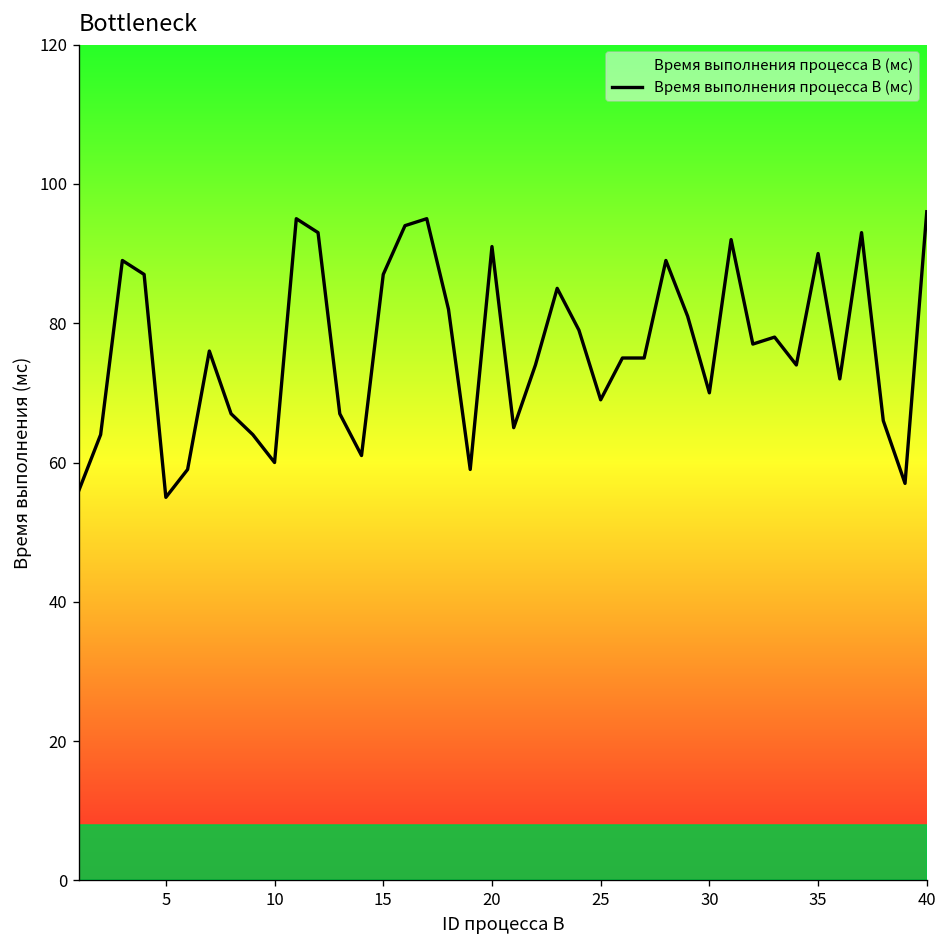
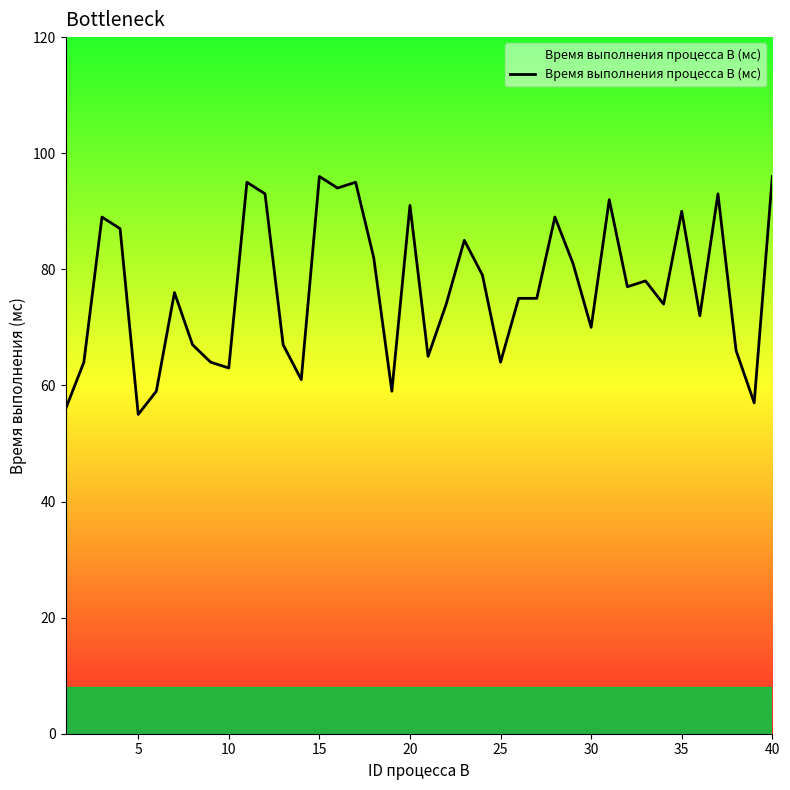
  {
    "5": 55,
-   "10": 60,
-   "15": 87,
+   "10": 63,
+   "15": 96,
    "20": 91,
-   "25": 69,
+   "25": 64,
    "30": 70,
    "35": 90,
    "40": 96
  }
